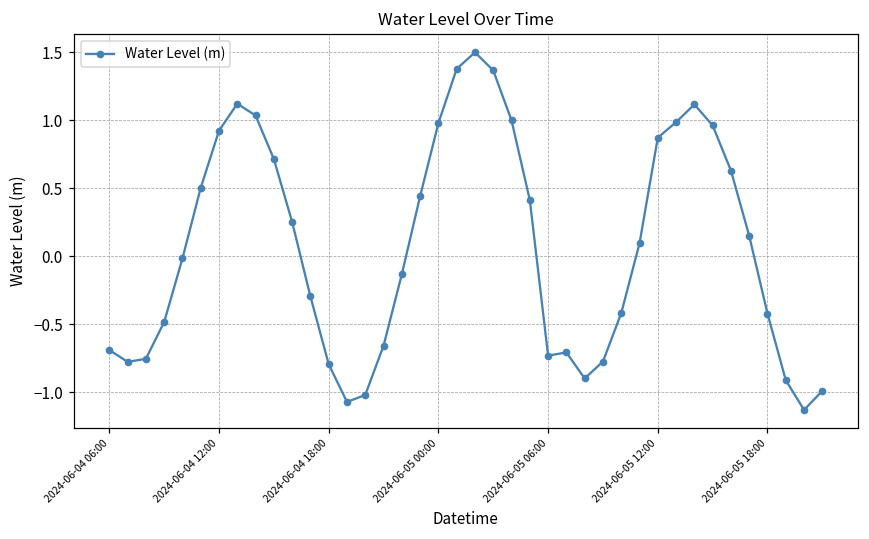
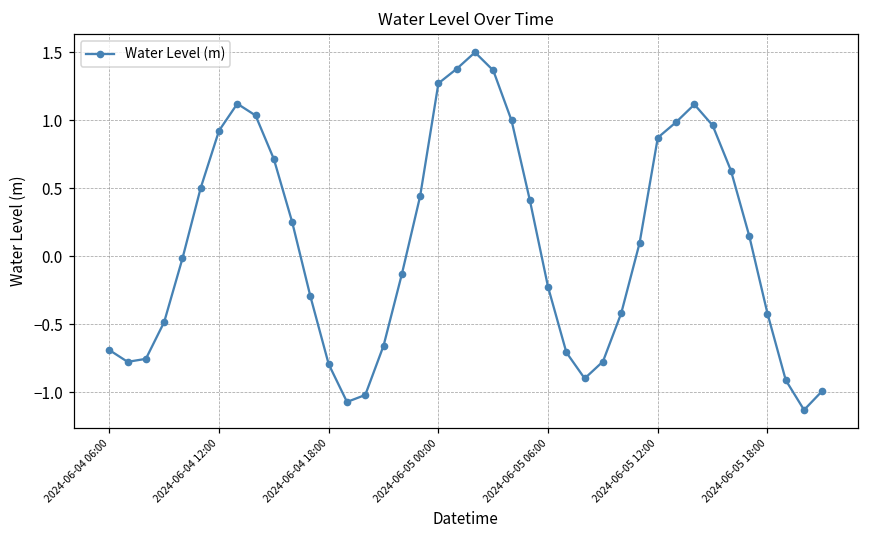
  {
    "2024-06-04 06:00": -0.69,
    "2024-06-04 12:00": 0.92,
    "2024-06-04 18:00": -0.79,
-   "2024-06-05 00:00": 0.98,
-   "2024-06-05 06:00": -0.73,
+   "2024-06-05 00:00": 1.27,
+   "2024-06-05 06:00": -0.23,
    "2024-06-05 12:00": 0.87,
    "2024-06-05 18:00": -0.42
  }
